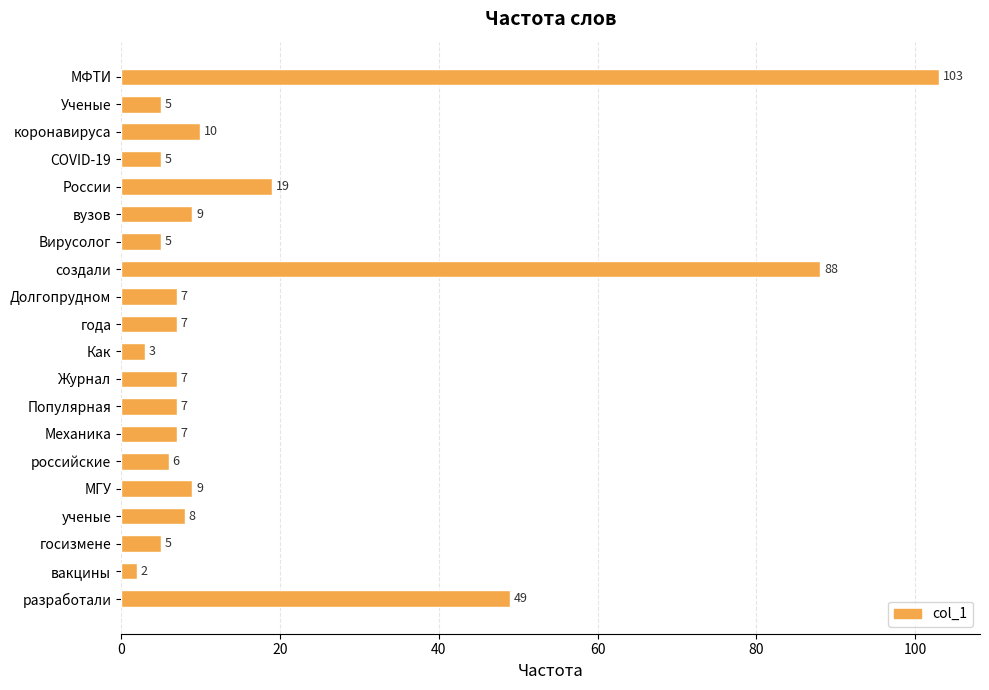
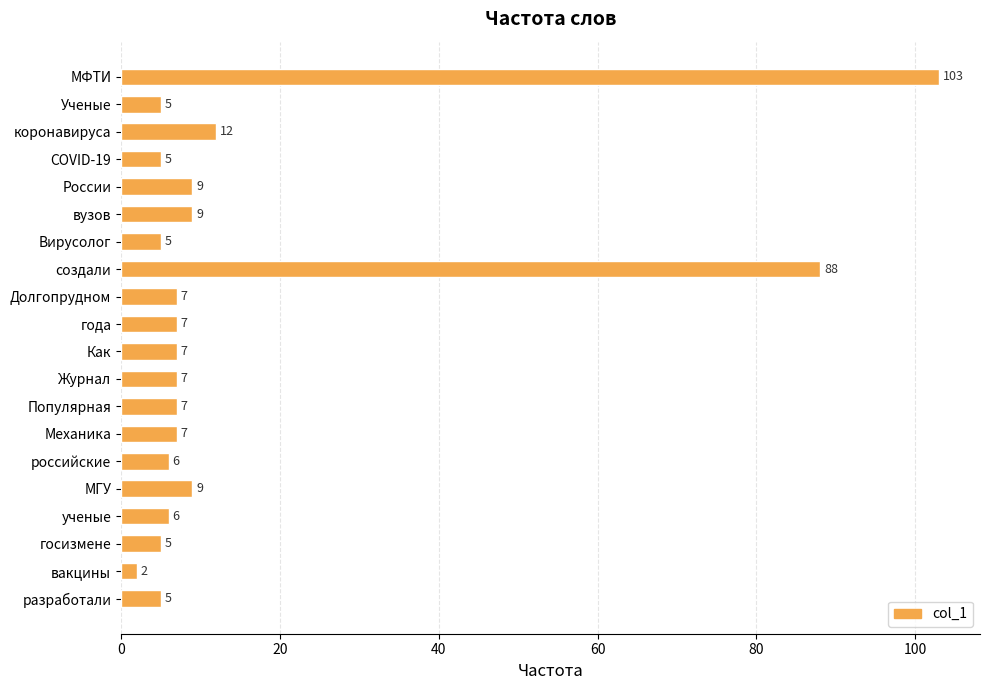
  {
    "МФТИ": 103,
    "Ученые": 5,
-   "коронавируса": 10,
+   "коронавируса": 12,
    "COVID-19": 5,
-   "России": 19,
+   "России": 9,
    "вузов": 9,
    "Вирусолог": 5,
    "создали": 88,
    "Долгопрудном": 7,
    "года": 7,
-   "Как": 3,
+   "Как": 7,
    "Журнал": 7,
    "Популярная": 7,
    "Механика": 7,
    "российские": 6,
    "МГУ": 9,
-   "ученые": 8,
+   "ученые": 6,
    "госизмене": 5,
    "вакцины": 2,
-   "разработали": 49
+   "разработали": 5
  }
